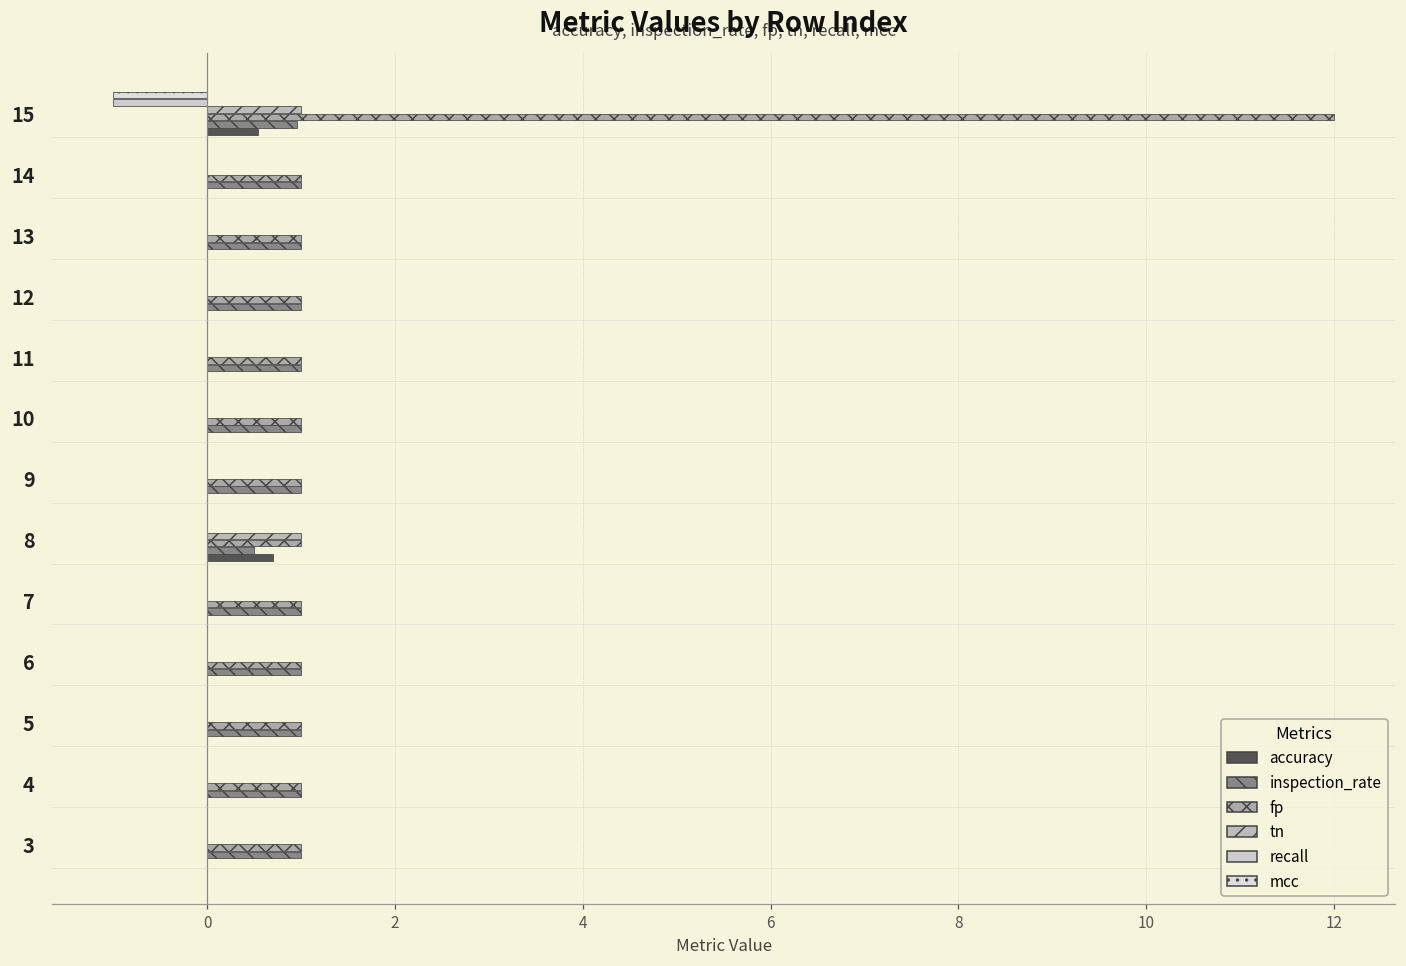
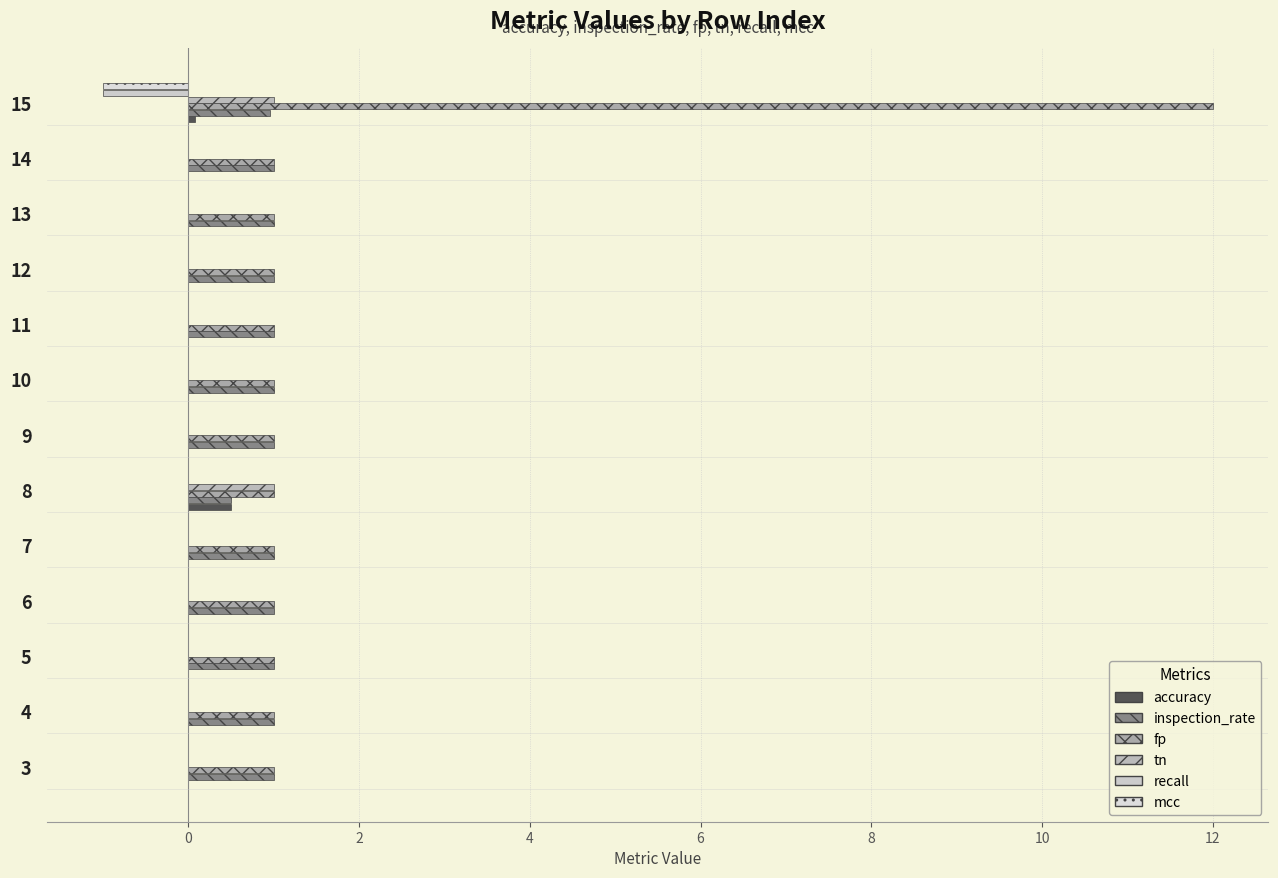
  {
    "accuracy": {
-     "15": 0.5,
+     "15": 0.1,
      "14": 0.0,
      "13": 0.0,
      "12": 0.0,
      "11": 0.0,
      "10": 0.0,
      "9": 0.0,
-     "8": 0.7,
+     "8": 0.5,
      "7": 0.0,
      "6": 0.0,
      "5": 0.0,
      "4": 0.0,
      "3": 0.0
    }
  }
